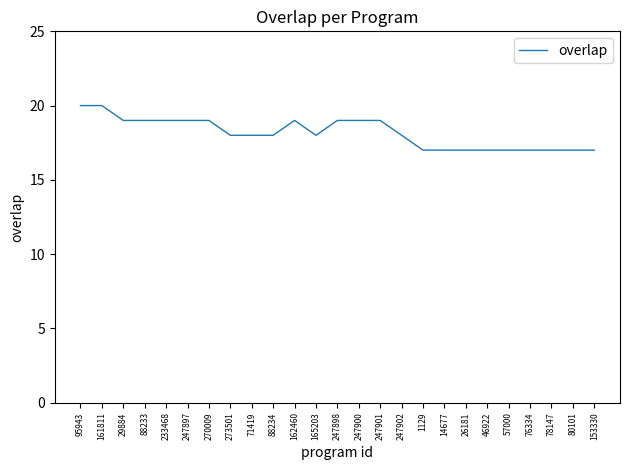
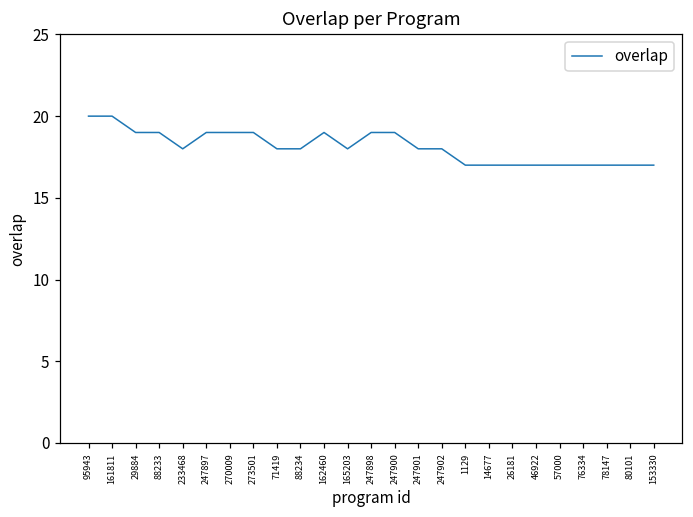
  {
    "95943": 20,
    "161811": 20,
    "29884": 19,
    "88233": 19,
-   "233468": 19,
+   "233468": 18,
    "247897": 19,
    "270009": 19,
-   "273501": 18,
+   "273501": 19,
    "71419": 18,
    "88234": 18,
    "162460": 19,
    "165203": 18,
    "247898": 19,
    "247900": 19,
-   "247901": 19,
+   "247901": 18,
    "247902": 18,
    "1129": 17,
    "14677": 17,
    "26181": 17,
    "46922": 17,
    "57000": 17,
    "76334": 17,
    "78147": 17,
    "80101": 17,
    "153330": 17
  }
